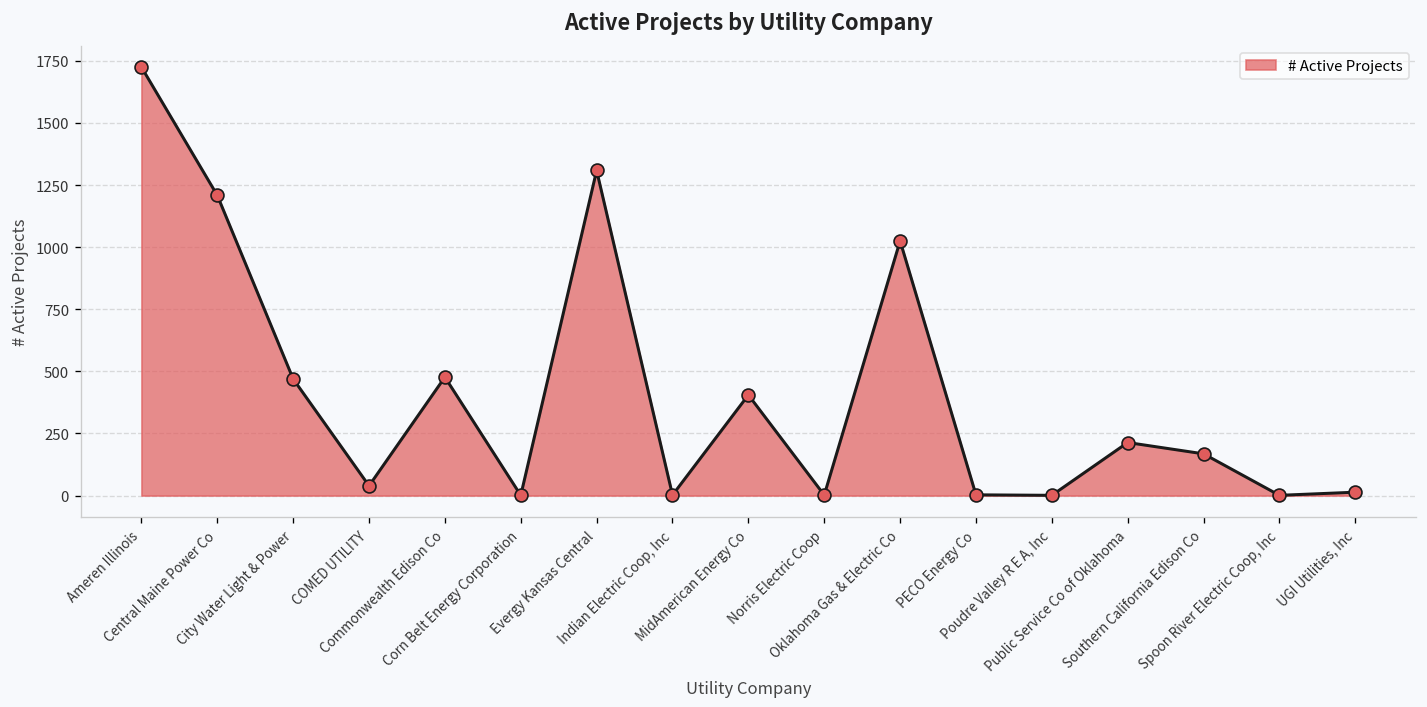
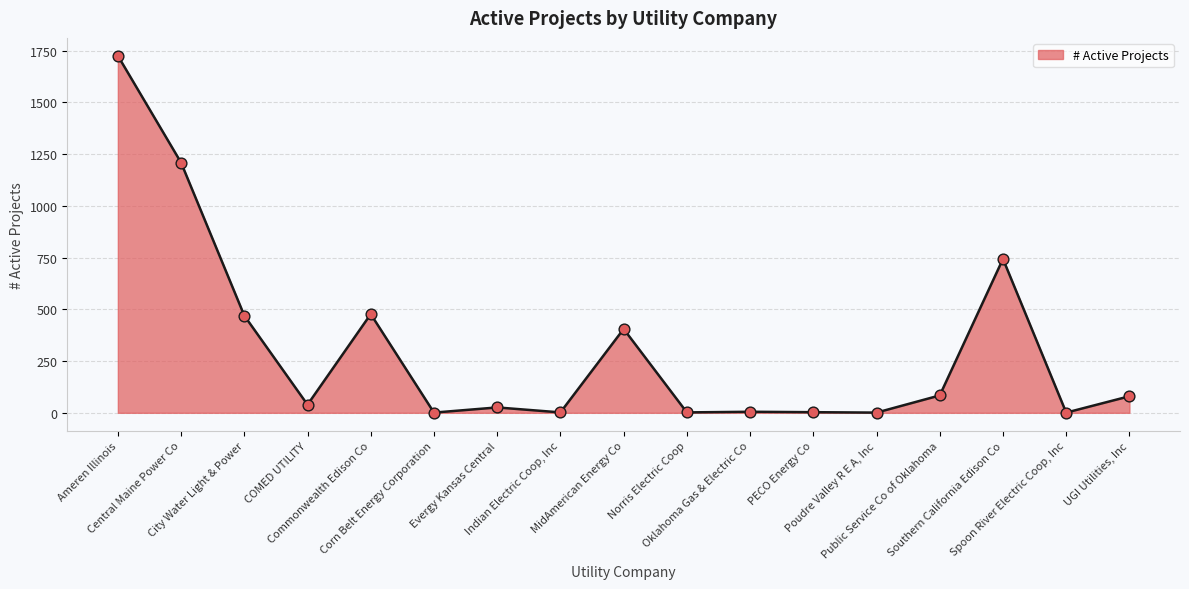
  {
    "Ameren Illinois": 1730,
    "Central Maine Power Co": 1210,
    "City Water Light & Power": 470,
    "COMED UTILITY": 40,
    "Commonwealth Edison Co": 480,
    "Corn Belt Energy Corporation": 0,
-   "Evergy Kansas Central": 1310,
+   "Evergy Kansas Central": 30,
    "Indian Electric Coop, Inc": 0,
    "MidAmerican Energy Co": 410,
    "Norris Electric Coop": 0,
-   "Oklahoma Gas & Electric Co": 1030,
+   "Oklahoma Gas & Electric Co": 10,
    "PECO Energy Co": 0,
    "Poudre Valley R E A, Inc": 0,
-   "Public Service Co of Oklahoma": 210,
-   "Southern California Edison Co": 170,
+   "Public Service Co of Oklahoma": 80,
+   "Southern California Edison Co": 740,
    "Spoon River Electric Coop, Inc": 0,
-   "UGI Utilities, Inc": 10
+   "UGI Utilities, Inc": 80
  }
